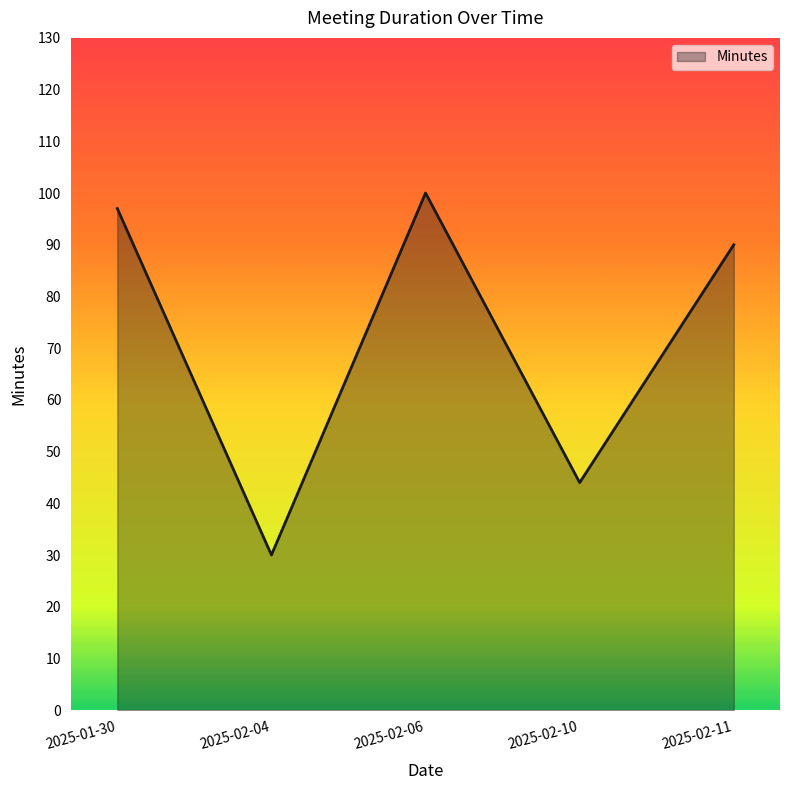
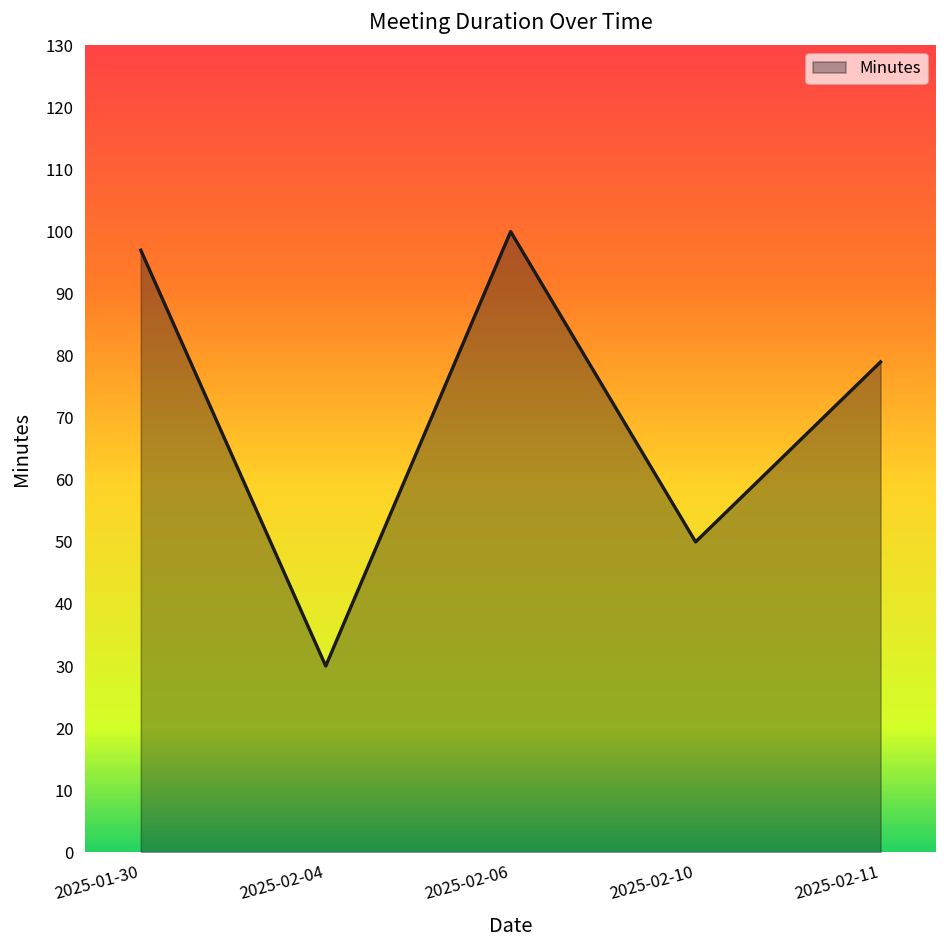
  {
    "2025-01-30": 97,
    "2025-02-04": 30,
    "2025-02-06": 100,
-   "2025-02-10": 44,
-   "2025-02-11": 90
+   "2025-02-10": 50,
+   "2025-02-11": 79
  }
